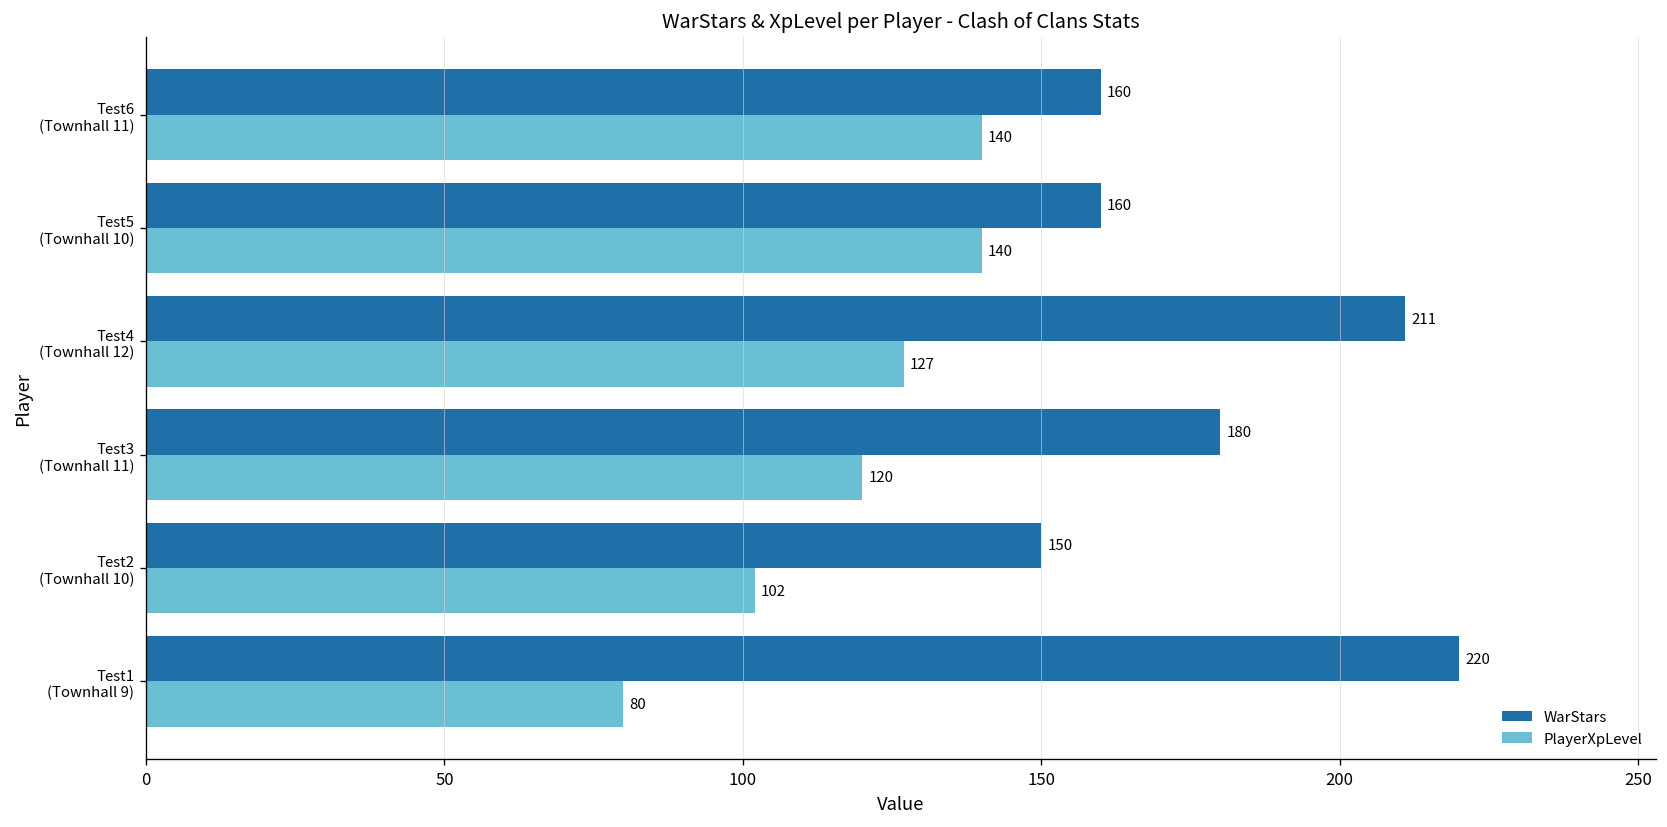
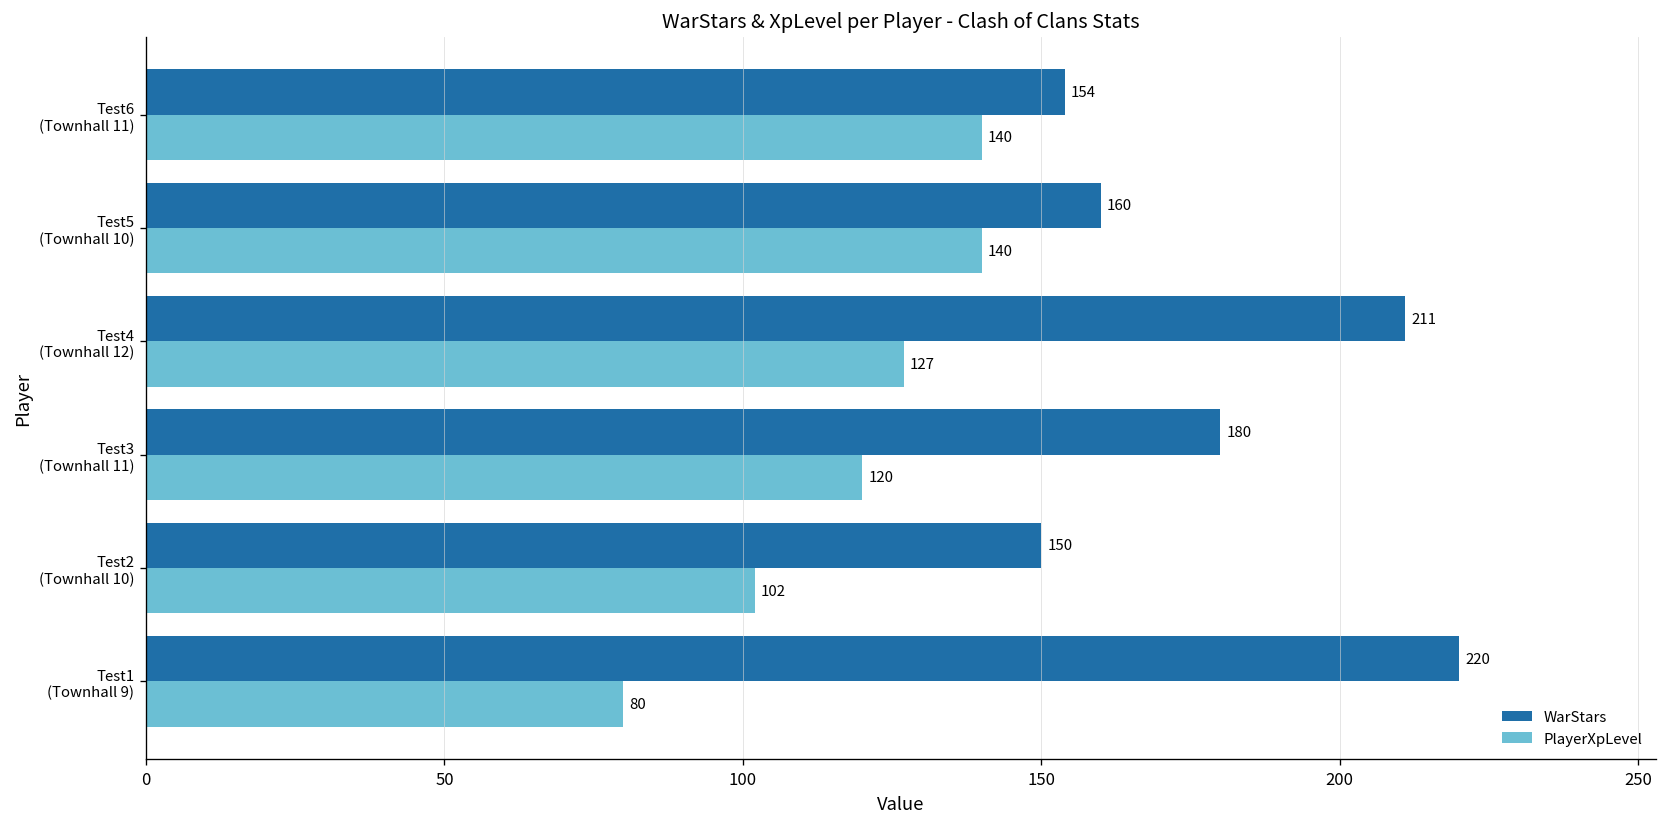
  {
    "WarStars": {
-     "Test6 (Townhall 11)": 160,
+     "Test6 (Townhall 11)": 154,
      "Test5 (Townhall 10)": 160,
      "Test4 (Townhall 12)": 211,
      "Test3 (Townhall 11)": 180,
      "Test2 (Townhall 10)": 150,
      "Test1 (Townhall 9)": 220
    },
    "PlayerXpLevel": {
      "Test6 (Townhall 11)": 140,
      "Test5 (Townhall 10)": 140,
      "Test4 (Townhall 12)": 127,
      "Test3 (Townhall 11)": 120,
      "Test2 (Townhall 10)": 102,
      "Test1 (Townhall 9)": 80
    }
  }
